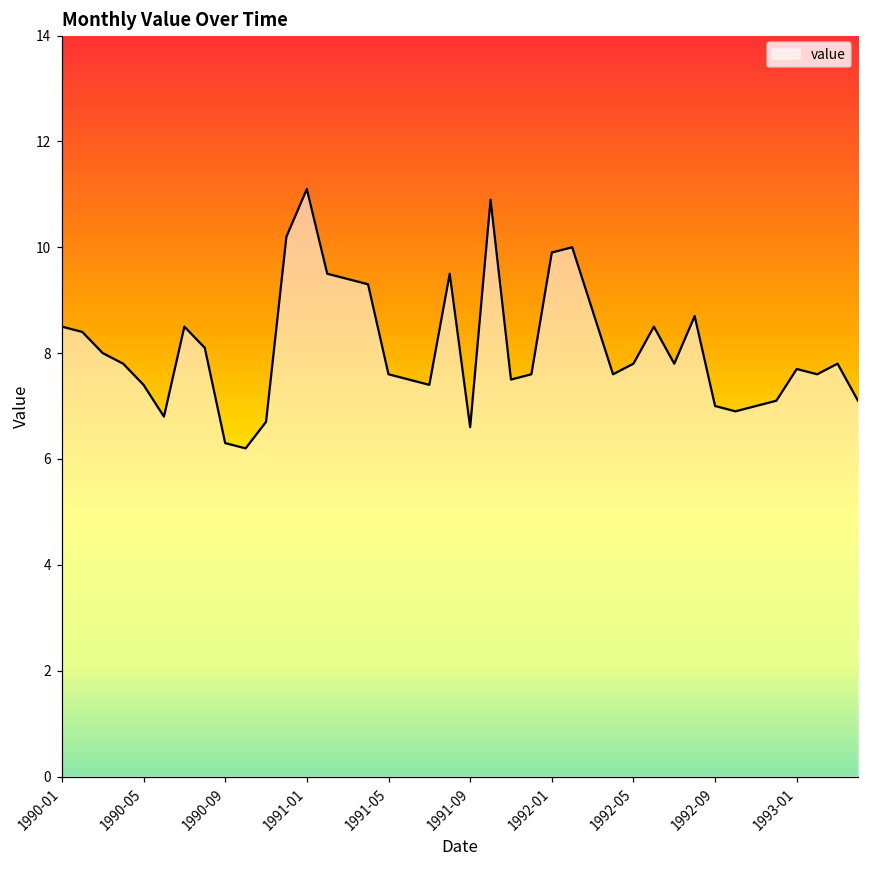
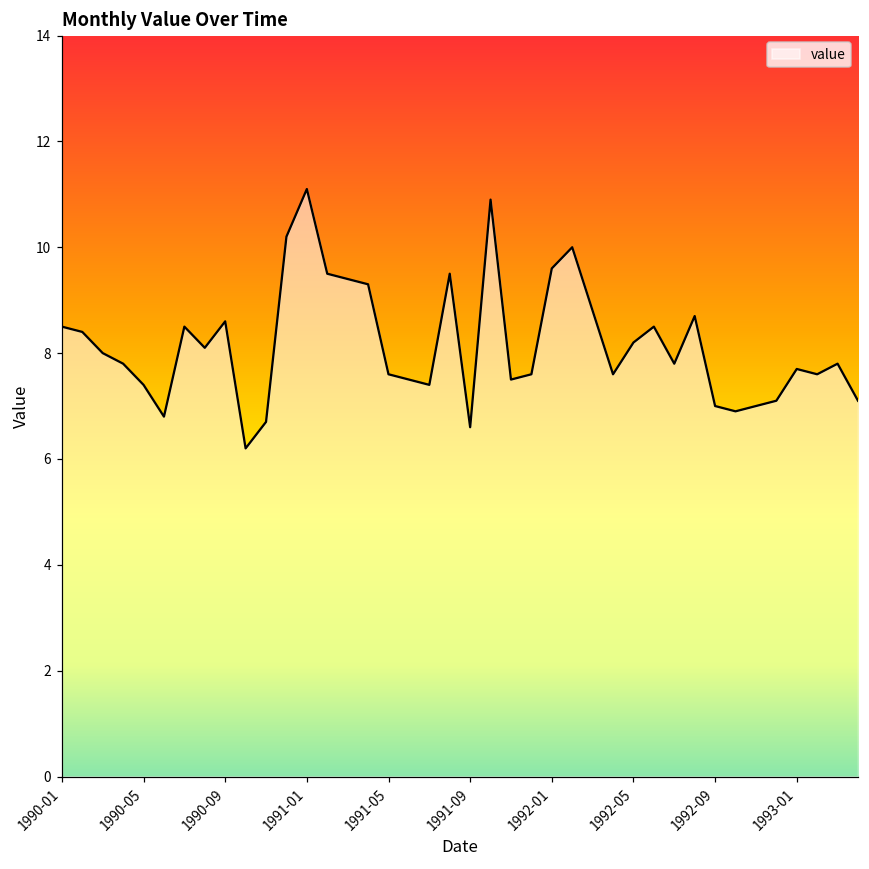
  {
    "1990-01": 8.5,
    "1990-05": 7.4,
-   "1990-09": 6.3,
+   "1990-09": 8.6,
    "1991-01": 11.1,
    "1991-05": 7.6,
    "1991-09": 6.6,
-   "1992-01": 9.9,
-   "1992-05": 7.8,
+   "1992-01": 9.6,
+   "1992-05": 8.2,
    "1992-09": 7.0,
    "1993-01": 7.7
  }
